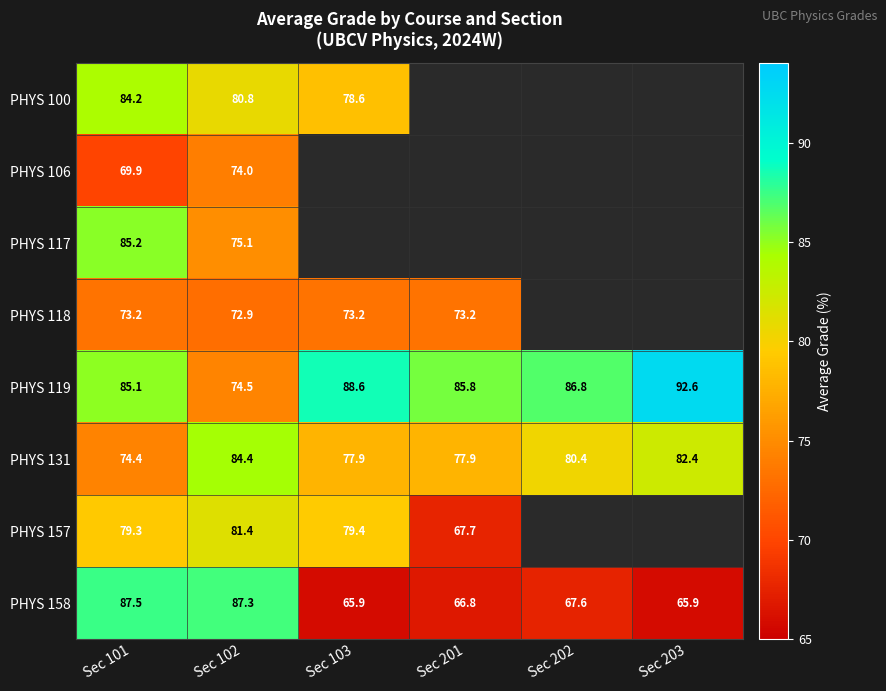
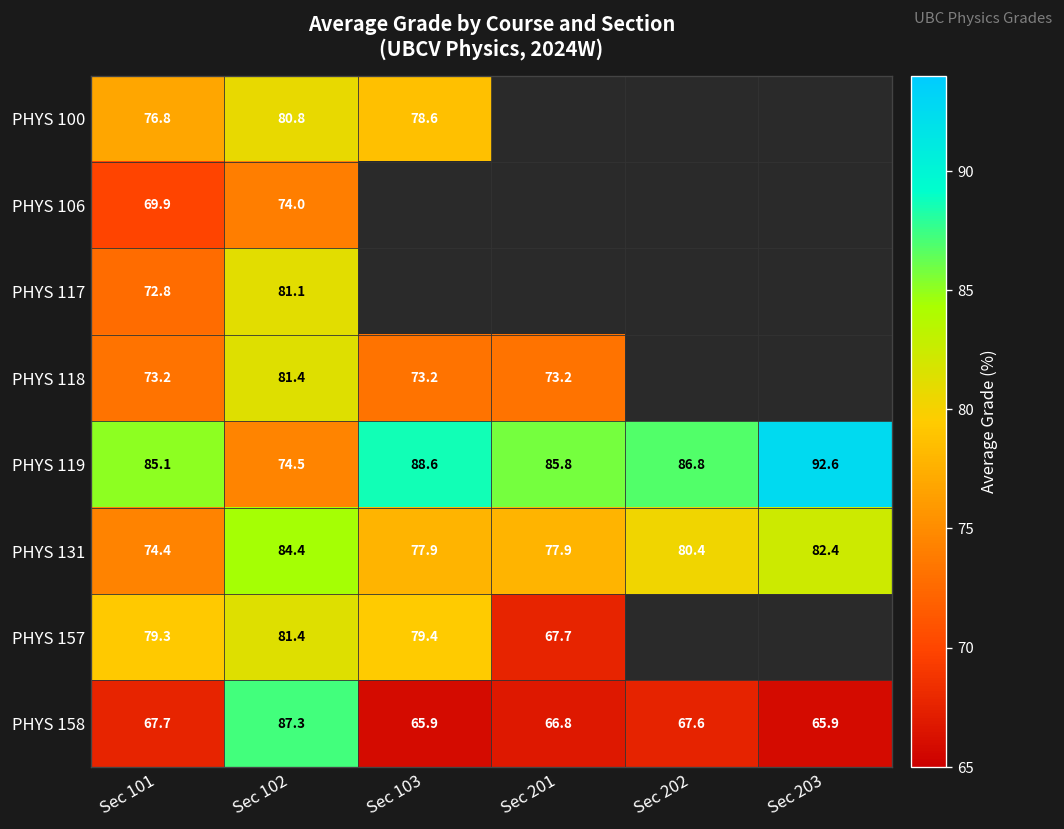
  {
    "PHYS 100": {
-     "Sec 101": 84.2,
+     "Sec 101": 76.8,
      "Sec 102": 80.8,
      "Sec 103": 78.6
    },
    "PHYS 106": {
      "Sec 101": 69.9,
      "Sec 102": 74.0
    },
    "PHYS 117": {
-     "Sec 101": 85.2,
-     "Sec 102": 75.1
+     "Sec 101": 72.8,
+     "Sec 102": 81.1
    },
    "PHYS 118": {
      "Sec 101": 73.2,
-     "Sec 102": 72.9,
+     "Sec 102": 81.4,
      "Sec 103": 73.2,
      "Sec 201": 73.2
    },
    "PHYS 119": {
      "Sec 101": 85.1,
      "Sec 102": 74.5,
      "Sec 103": 88.6,
      "Sec 201": 85.8,
      "Sec 202": 86.8,
      "Sec 203": 92.6
    },
    "PHYS 131": {
      "Sec 101": 74.4,
      "Sec 102": 84.4,
      "Sec 103": 77.9,
      "Sec 201": 77.9,
      "Sec 202": 80.4,
      "Sec 203": 82.4
    },
    "PHYS 157": {
      "Sec 101": 79.3,
      "Sec 102": 81.4,
      "Sec 103": 79.4,
      "Sec 201": 67.7
    },
    "PHYS 158": {
-     "Sec 101": 87.5,
+     "Sec 101": 67.7,
      "Sec 102": 87.3,
      "Sec 103": 65.9,
      "Sec 201": 66.8,
      "Sec 202": 67.6,
      "Sec 203": 65.9
    }
  }
